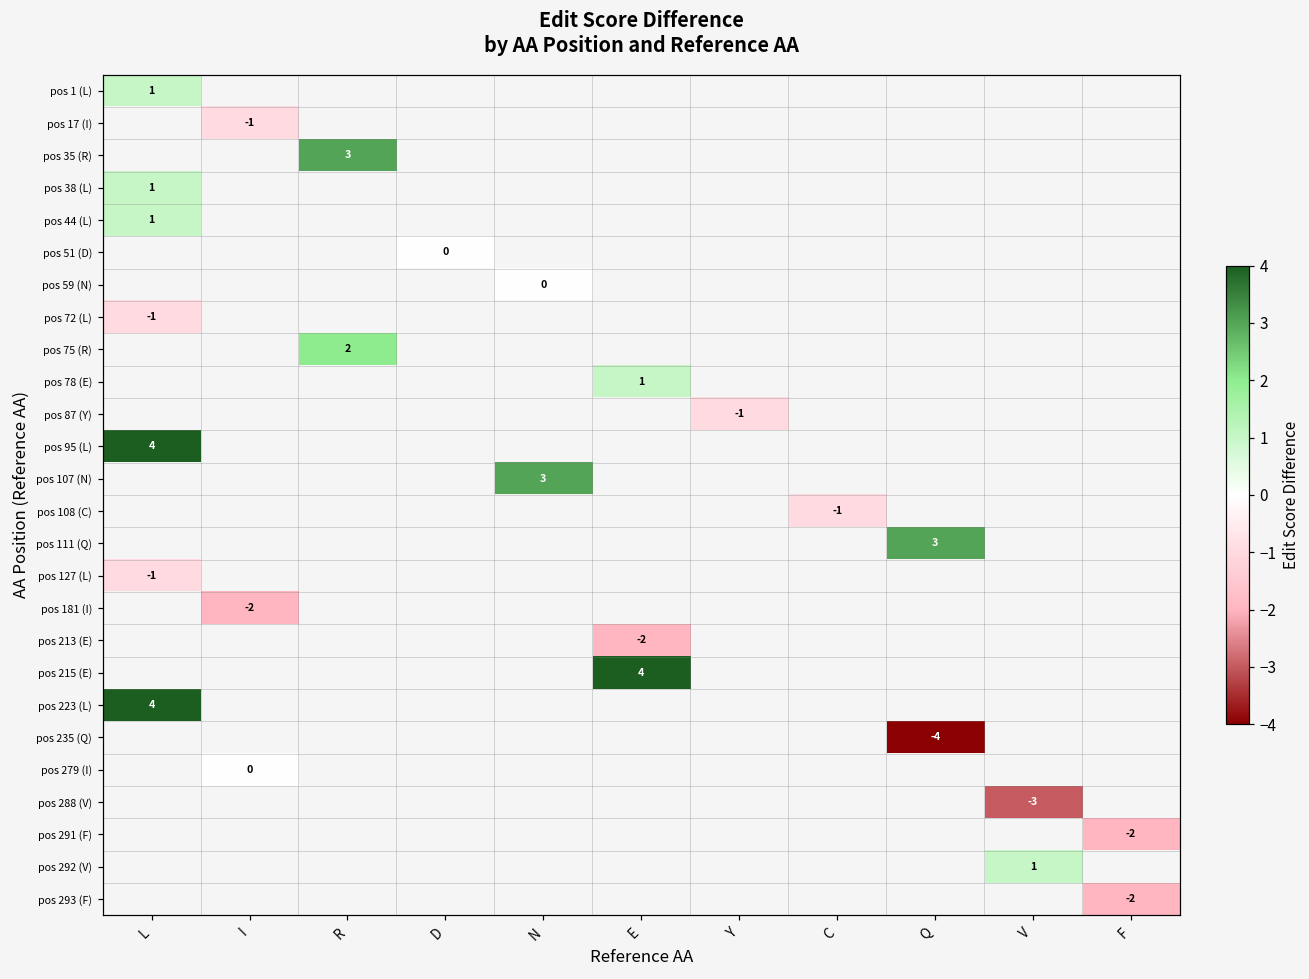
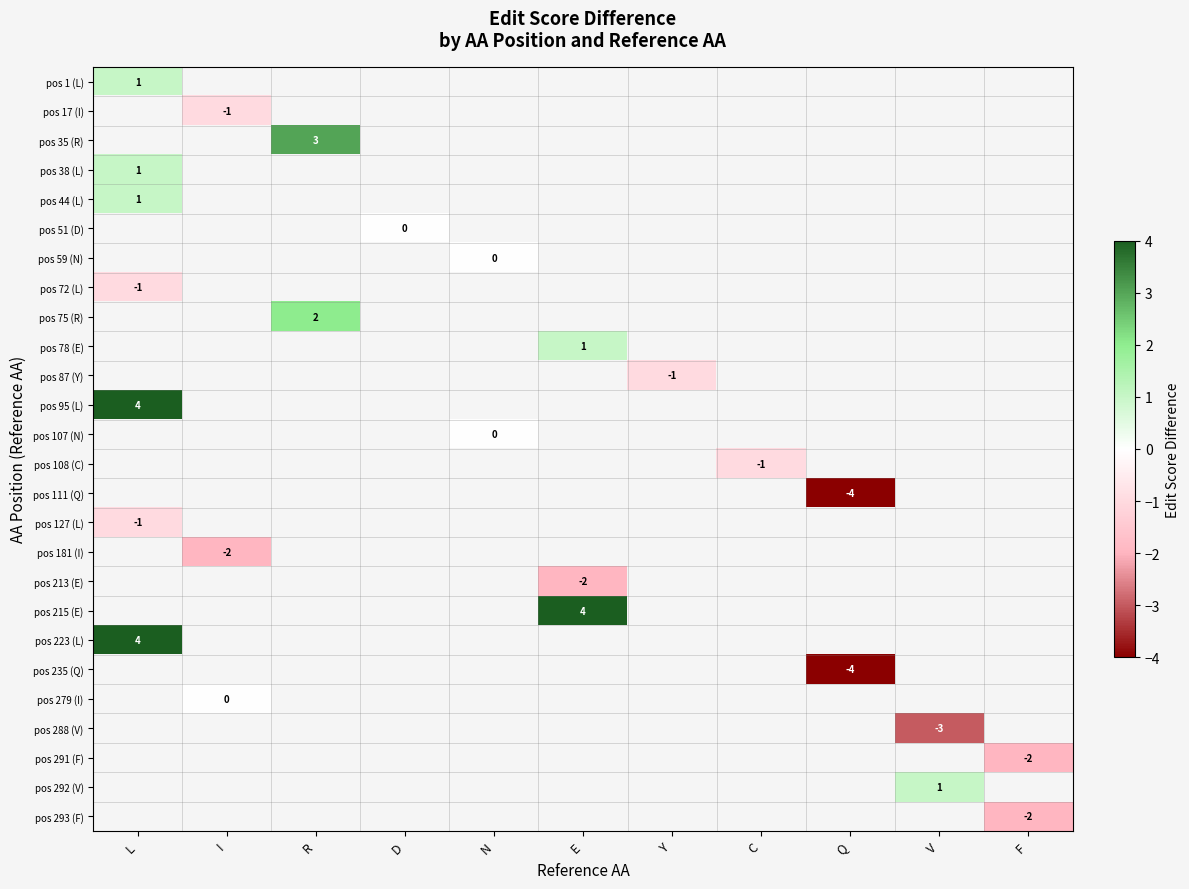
  {
    "pos 1 (L)": {
      "L": 1
    },
    "pos 17 (I)": {
      "I": -1
    },
    "pos 35 (R)": {
      "R": 3
    },
    "pos 38 (L)": {
      "L": 1
    },
    "pos 44 (L)": {
      "L": 1
    },
    "pos 51 (D)": {
      "D": 0
    },
    "pos 59 (N)": {
      "N": 0
    },
    "pos 72 (L)": {
      "L": -1
    },
    "pos 75 (R)": {
      "R": 2
    },
    "pos 78 (E)": {
      "E": 1
    },
    "pos 87 (Y)": {
      "Y": -1
    },
    "pos 95 (L)": {
      "L": 4
    },
    "pos 107 (N)": {
-     "N": 3
+     "N": 0
    },
    "pos 108 (C)": {
      "C": -1
    },
    "pos 111 (Q)": {
-     "Q": 3
+     "Q": -4
    },
    "pos 127 (L)": {
      "L": -1
    },
    "pos 181 (I)": {
      "I": -2
    },
    "pos 213 (E)": {
      "E": -2
    },
    "pos 215 (E)": {
      "E": 4
    },
    "pos 223 (L)": {
      "L": 4
    },
    "pos 235 (Q)": {
      "Q": -4
    },
    "pos 279 (I)": {
      "I": 0
    },
    "pos 288 (V)": {
      "V": -3
    },
    "pos 291 (F)": {
      "F": -2
    },
    "pos 292 (V)": {
      "V": 1
    },
    "pos 293 (F)": {
      "F": -2
    }
  }
